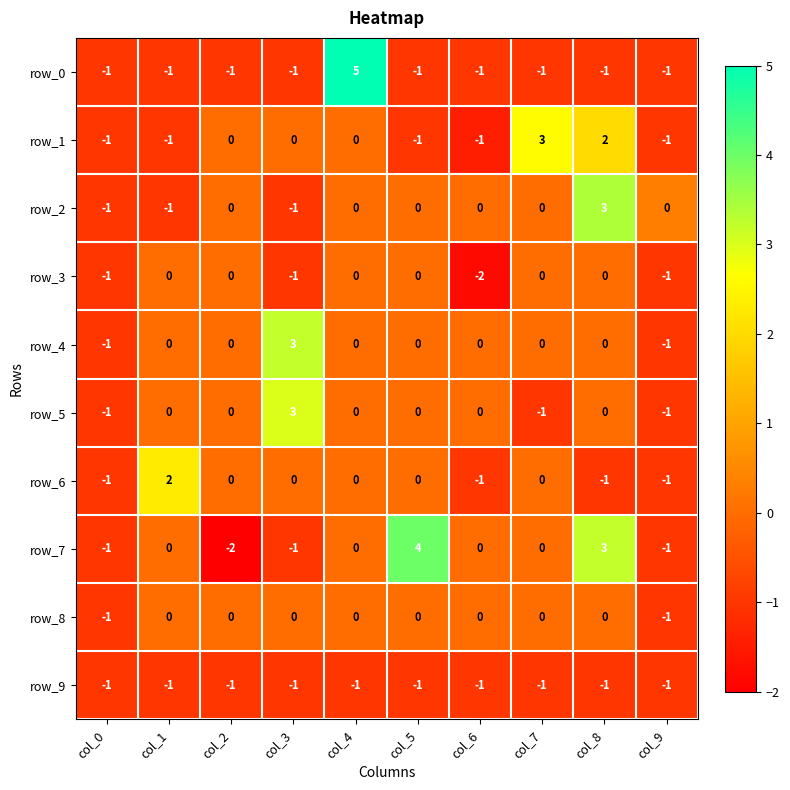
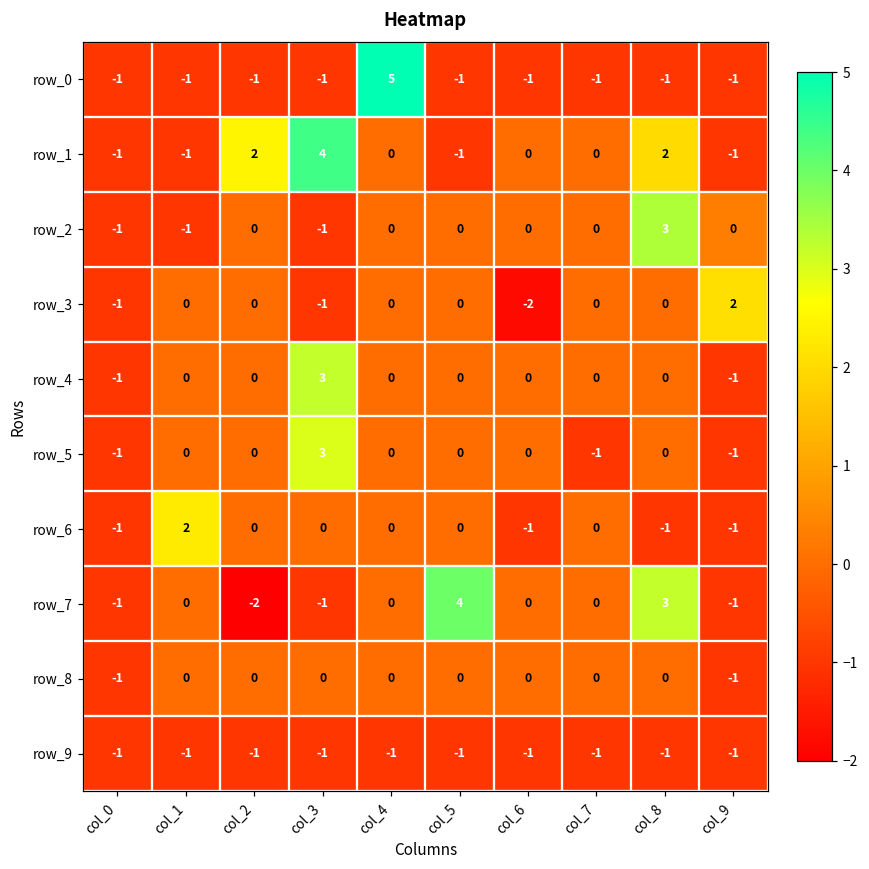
  {
    "row_0": {
      "col_0": -1,
      "col_1": -1,
      "col_2": -1,
      "col_3": -1,
      "col_4": 5,
      "col_5": -1,
      "col_6": -1,
      "col_7": -1,
      "col_8": -1,
      "col_9": -1
    },
    "row_1": {
      "col_0": -1,
      "col_1": -1,
-     "col_2": 0,
-     "col_3": 0,
+     "col_2": 2,
+     "col_3": 4,
      "col_4": 0,
      "col_5": -1,
-     "col_6": -1,
-     "col_7": 3,
+     "col_6": 0,
+     "col_7": 0,
      "col_8": 2,
      "col_9": -1
    },
    "row_2": {
      "col_0": -1,
      "col_1": -1,
      "col_2": 0,
      "col_3": -1,
      "col_4": 0,
      "col_5": 0,
      "col_6": 0,
      "col_7": 0,
      "col_8": 3,
      "col_9": 0
    },
    "row_3": {
      "col_0": -1,
      "col_1": 0,
      "col_2": 0,
      "col_3": -1,
      "col_4": 0,
      "col_5": 0,
      "col_6": -2,
      "col_7": 0,
      "col_8": 0,
-     "col_9": -1
+     "col_9": 2
    },
    "row_4": {
      "col_0": -1,
      "col_1": 0,
      "col_2": 0,
      "col_3": 3,
      "col_4": 0,
      "col_5": 0,
      "col_6": 0,
      "col_7": 0,
      "col_8": 0,
      "col_9": -1
    },
    "row_5": {
      "col_0": -1,
      "col_1": 0,
      "col_2": 0,
      "col_3": 3,
      "col_4": 0,
      "col_5": 0,
      "col_6": 0,
      "col_7": -1,
      "col_8": 0,
      "col_9": -1
    },
    "row_6": {
      "col_0": -1,
      "col_1": 2,
      "col_2": 0,
      "col_3": 0,
      "col_4": 0,
      "col_5": 0,
      "col_6": -1,
      "col_7": 0,
      "col_8": -1,
      "col_9": -1
    },
    "row_7": {
      "col_0": -1,
      "col_1": 0,
      "col_2": -2,
      "col_3": -1,
      "col_4": 0,
      "col_5": 4,
      "col_6": 0,
      "col_7": 0,
      "col_8": 3,
      "col_9": -1
    },
    "row_8": {
      "col_0": -1,
      "col_1": 0,
      "col_2": 0,
      "col_3": 0,
      "col_4": 0,
      "col_5": 0,
      "col_6": 0,
      "col_7": 0,
      "col_8": 0,
      "col_9": -1
    },
    "row_9": {
      "col_0": -1,
      "col_1": -1,
      "col_2": -1,
      "col_3": -1,
      "col_4": -1,
      "col_5": -1,
      "col_6": -1,
      "col_7": -1,
      "col_8": -1,
      "col_9": -1
    }
  }
